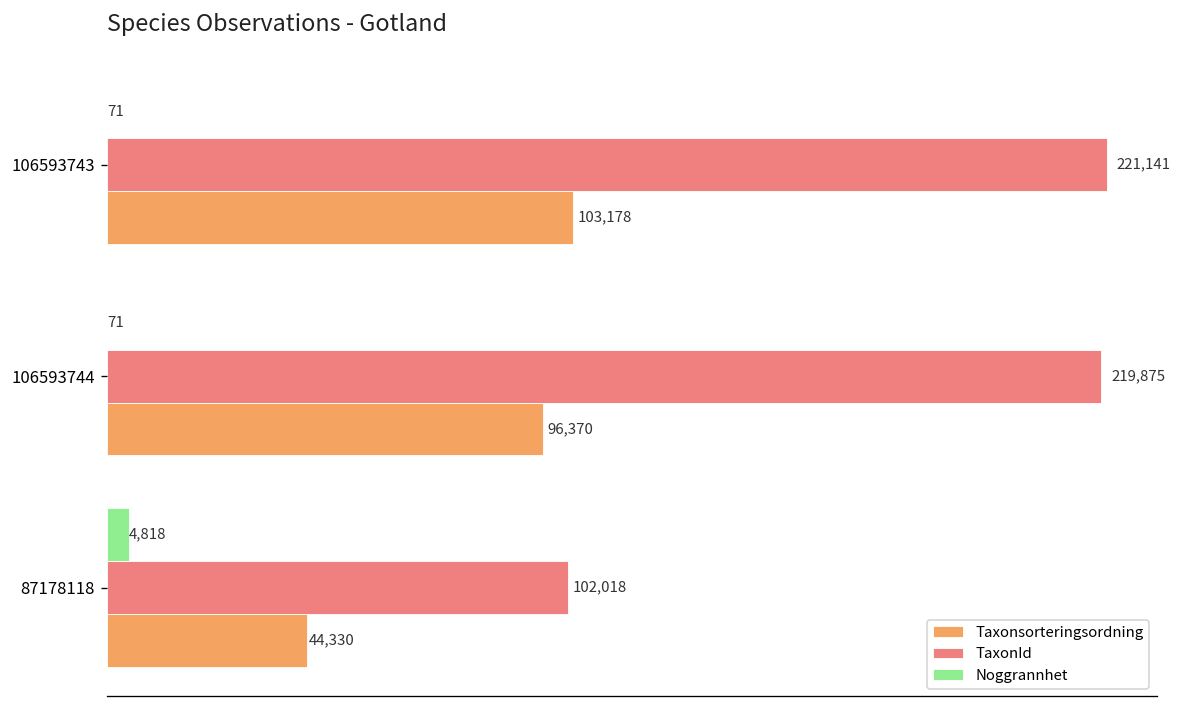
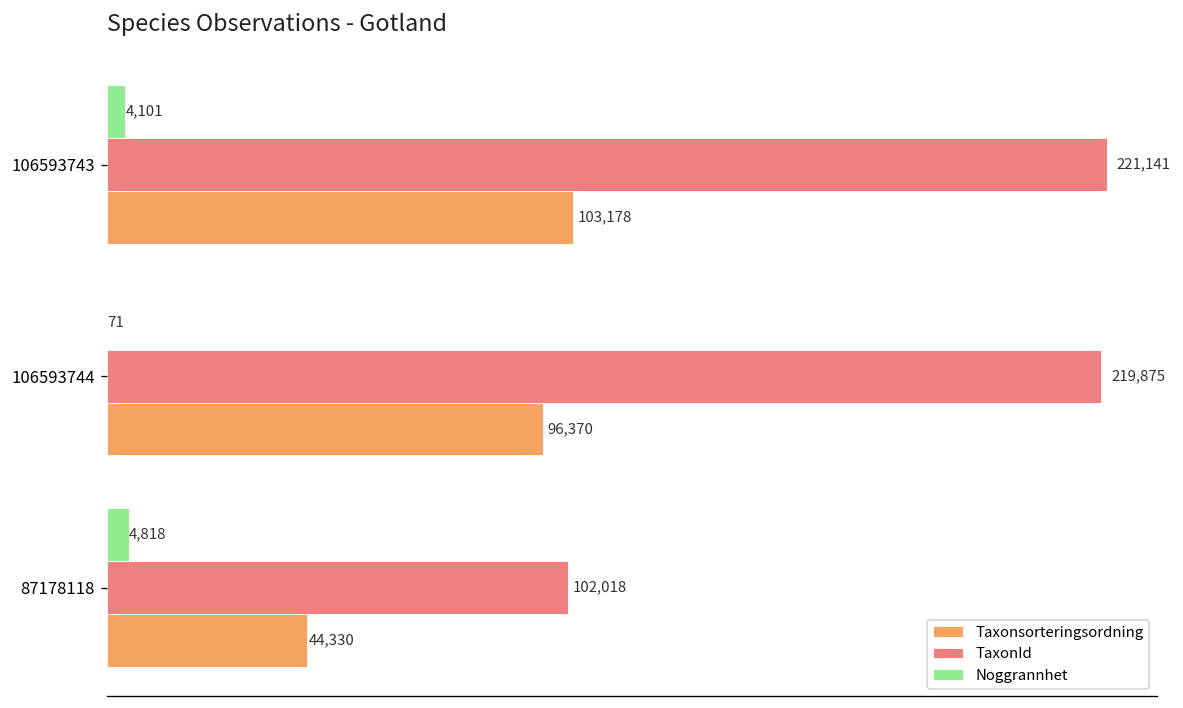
  {
    "Noggrannhet": {
-     "106593743": "71",
+     "106593743": "4,101",
      "106593744": "71",
      "87178118": "4,818"
    }
  }
